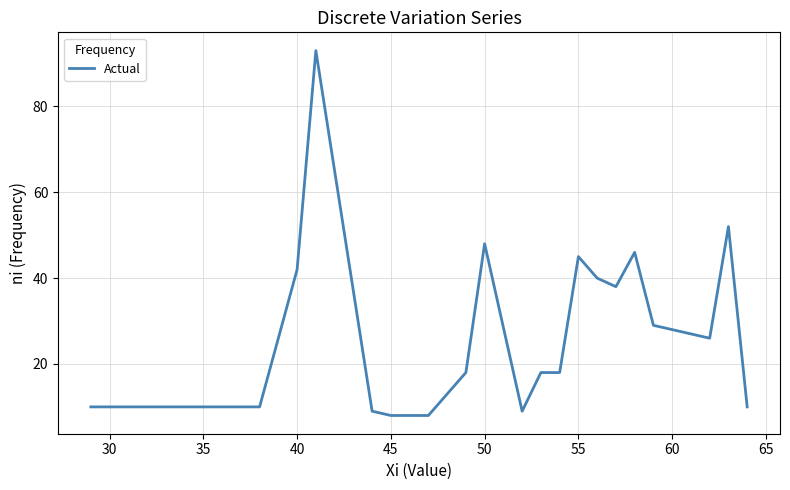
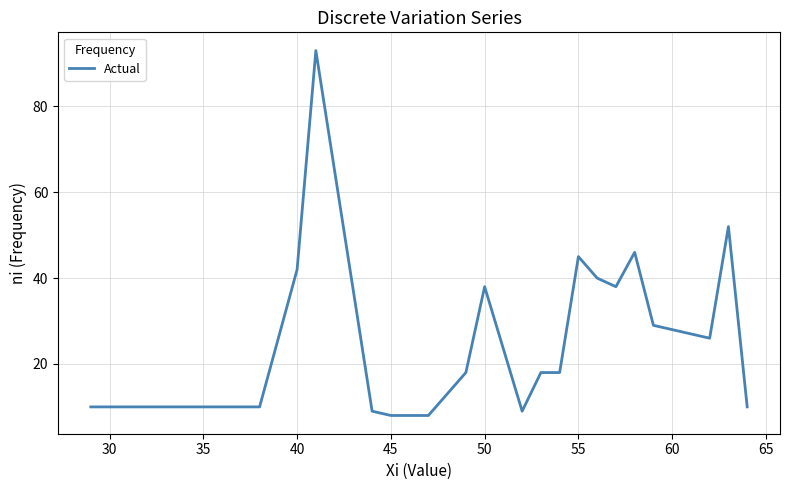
  {
    "40": 42,
    "45": 8,
-   "50": 48,
+   "50": 38,
    "55": 45
  }
